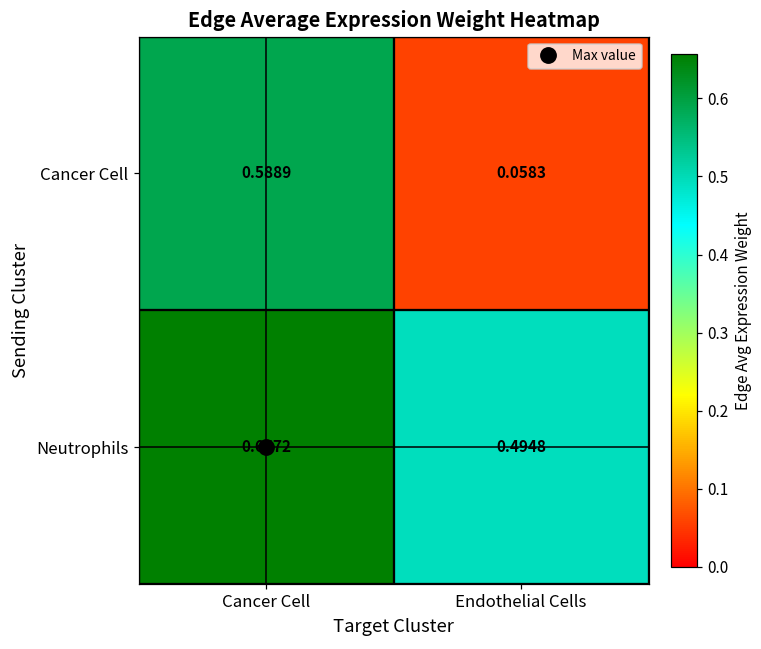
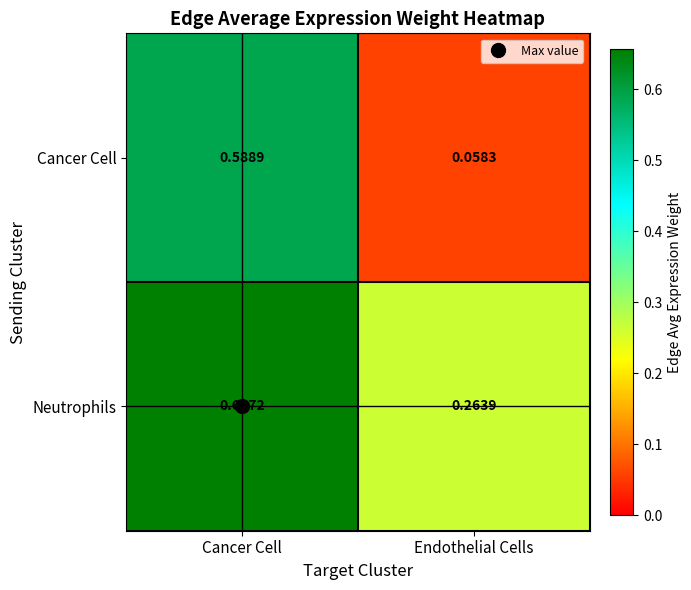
  {
    "Cancer Cell": {
      "Cancer Cell": 0.5889,
      "Endothelial Cells": 0.0583
    },
    "Neutrophils": {
-     "Endothelial Cells": 0.4948
+     "Endothelial Cells": 0.2639
    }
  }
